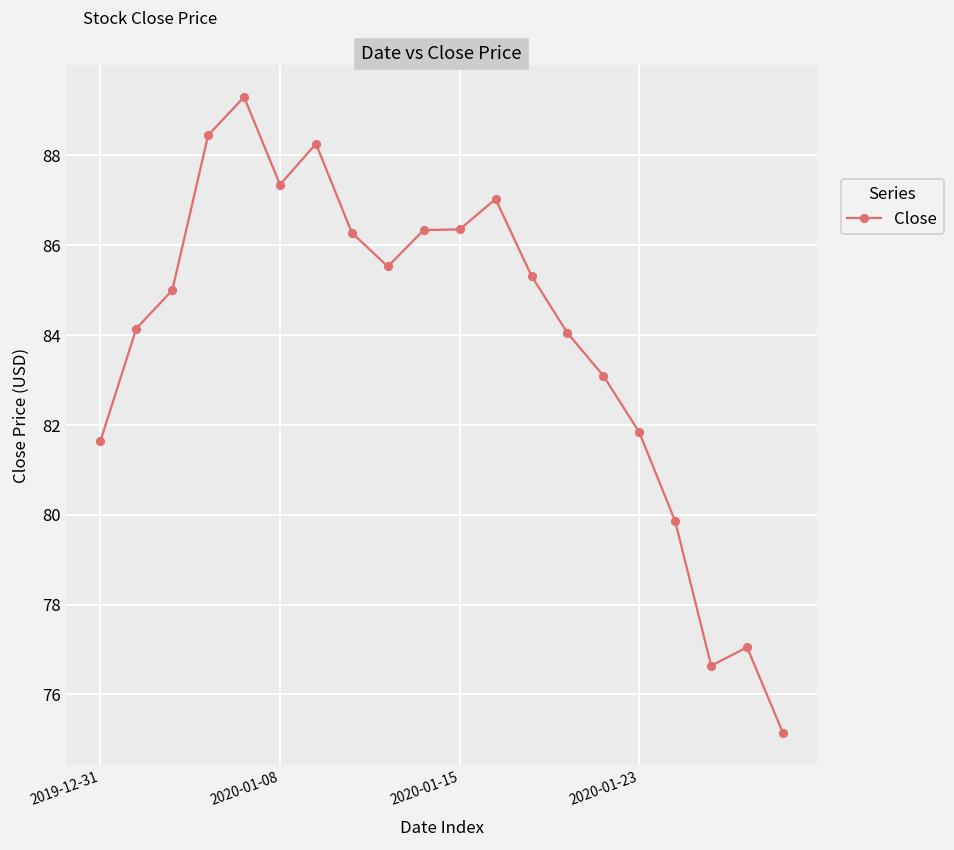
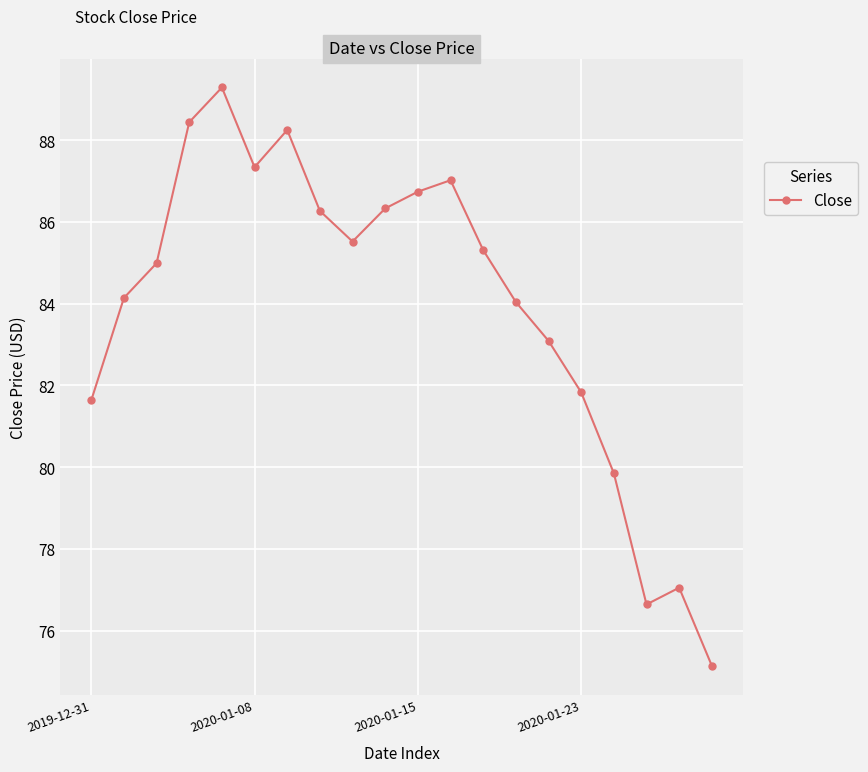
  {
    "2019-12-31": 81.6,
    "2020-01-08": 87.3,
-   "2020-01-15": 86.3,
+   "2020-01-15": 86.7,
    "2020-01-23": 81.8
  }
